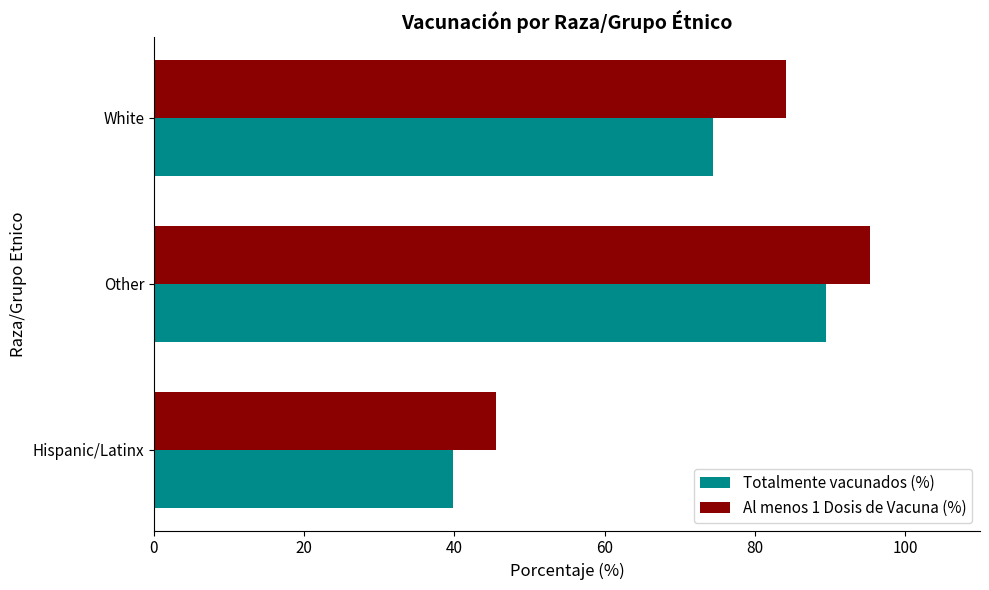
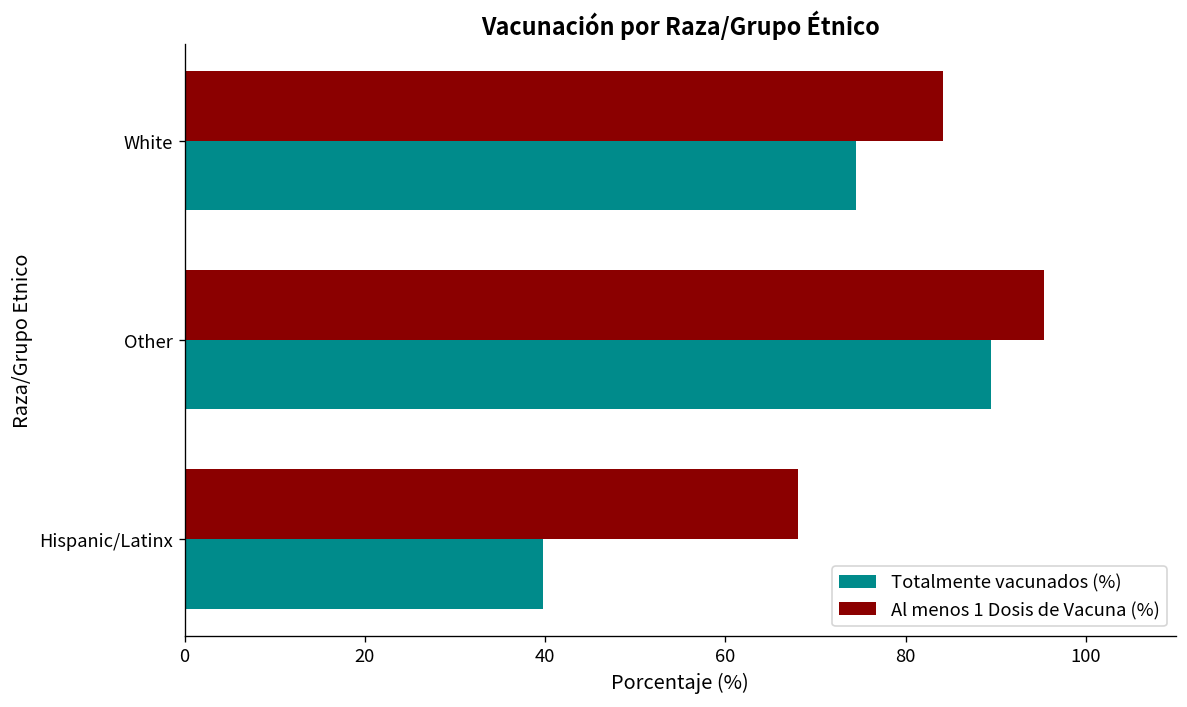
  {
    "Totalmente vacunados (%)": {
      "White": 75,
      "Other": 90,
      "Hispanic/Latinx": 40
    },
    "Al menos 1 Dosis de Vacuna (%)": {
      "White": 84,
      "Other": 95,
-     "Hispanic/Latinx": 46
+     "Hispanic/Latinx": 68
    }
  }
